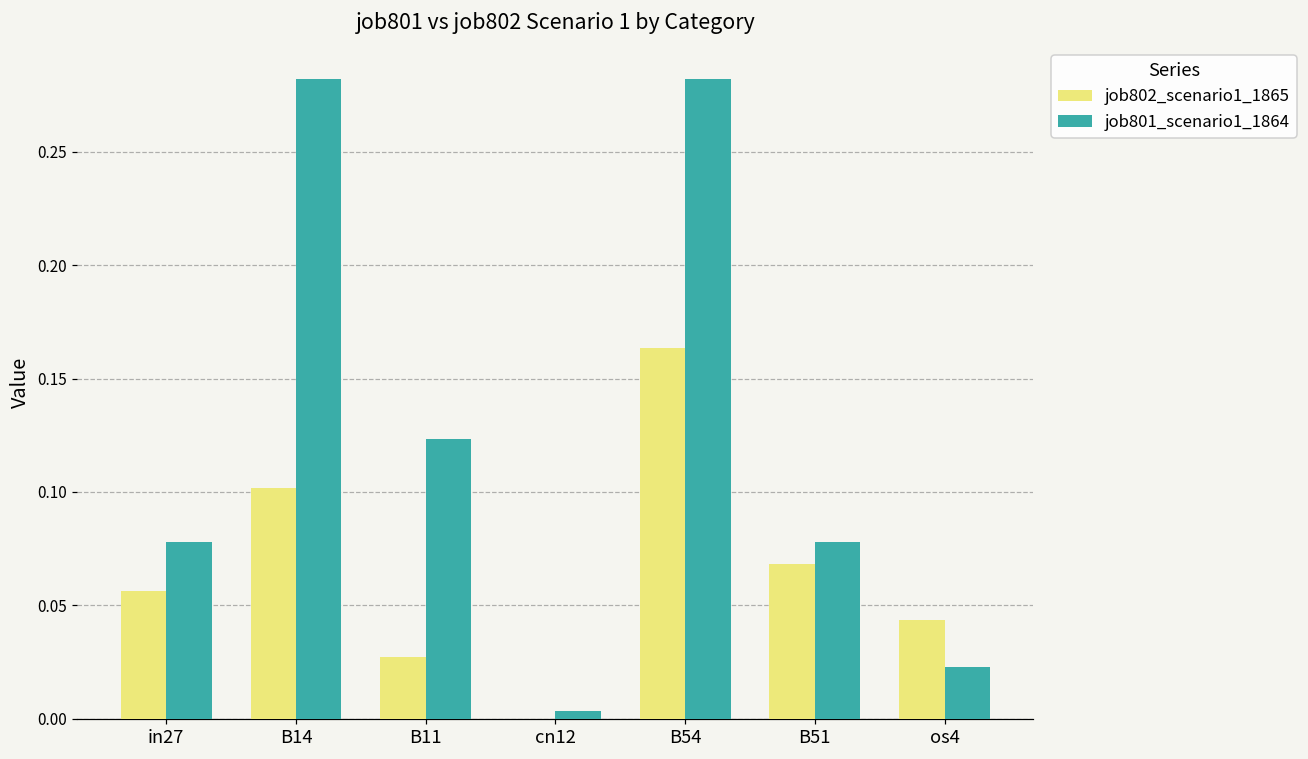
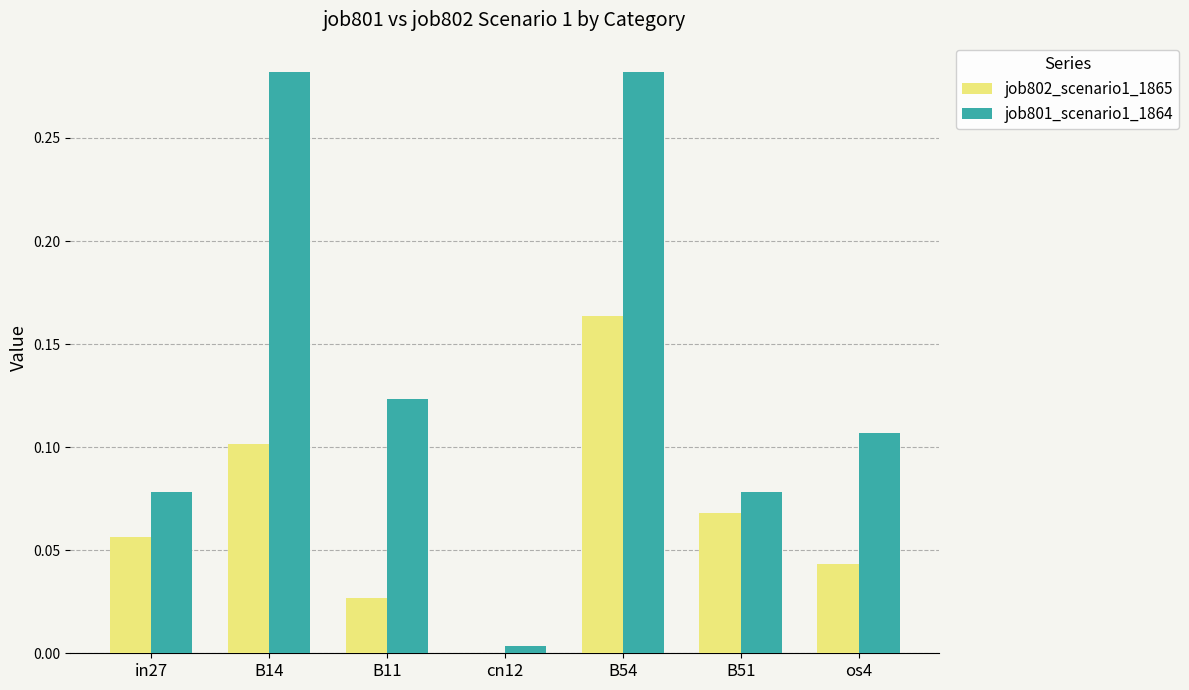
  {
    "job802_scenario1_1865": {
      "in27": 0.056,
      "B14": 0.102,
      "B11": 0.027,
      "cn12": 0.000,
      "B54": 0.163,
      "B51": 0.068,
      "os4": 0.044
    },
    "job801_scenario1_1864": {
      "in27": 0.078,
      "B14": 0.282,
      "B11": 0.123,
      "cn12": 0.003,
      "B54": 0.282,
      "B51": 0.078,
-     "os4": 0.023
+     "os4": 0.107
    }
  }
